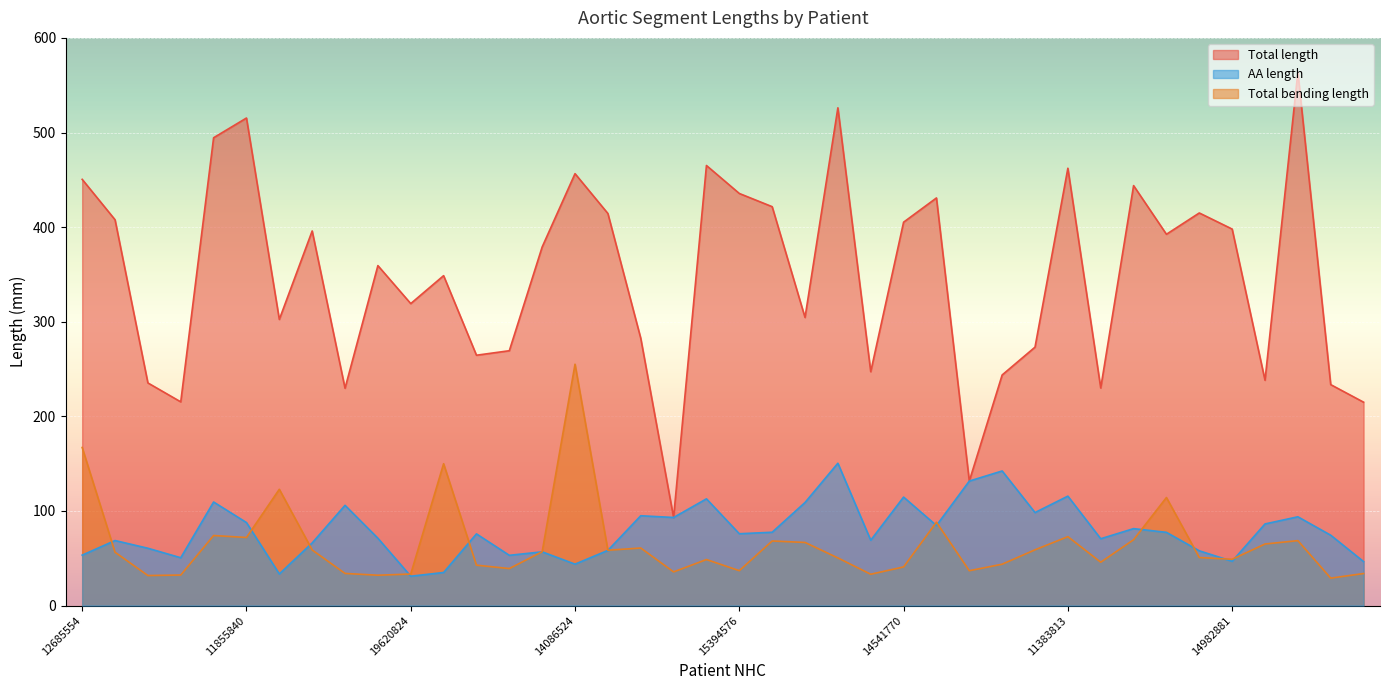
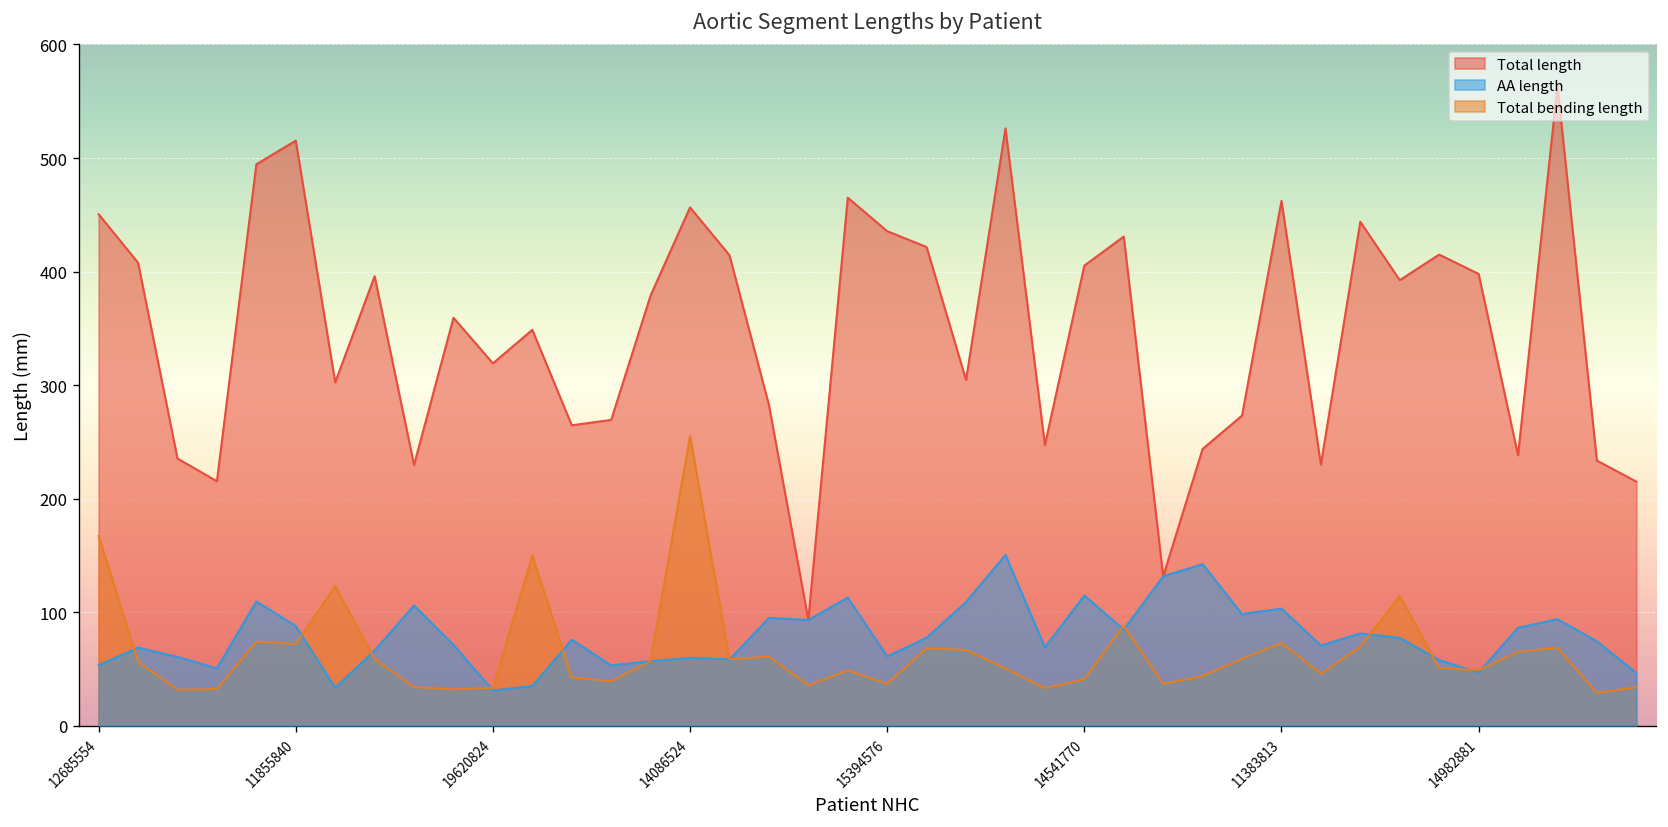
  {
    "AA length": {
      "12685554": 50,
      "11855840": 90,
-     "14086524": 40,
-     "15394576": 80,
+     "14086524": 60,
+     "15394576": 60,
      "14541770": 110,
-     "11383813": 120
+     "11383813": 100
    }
  }
